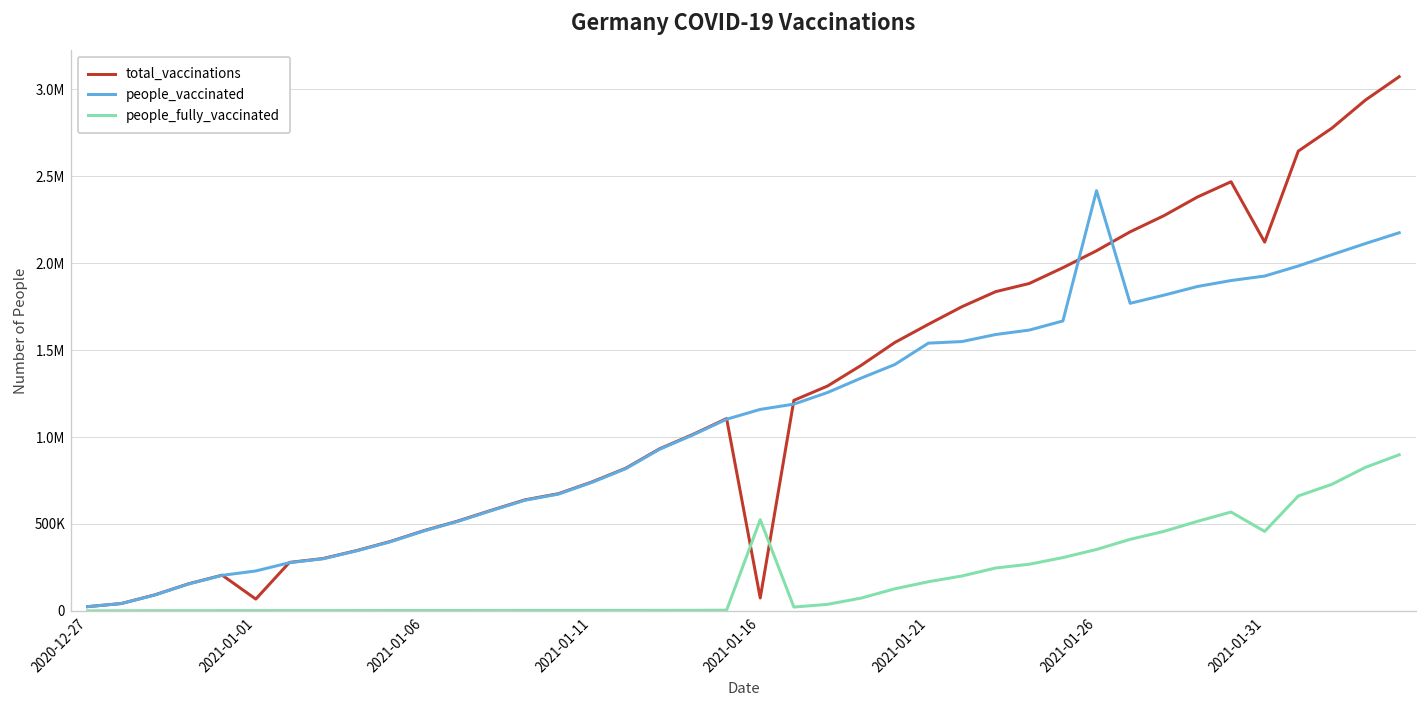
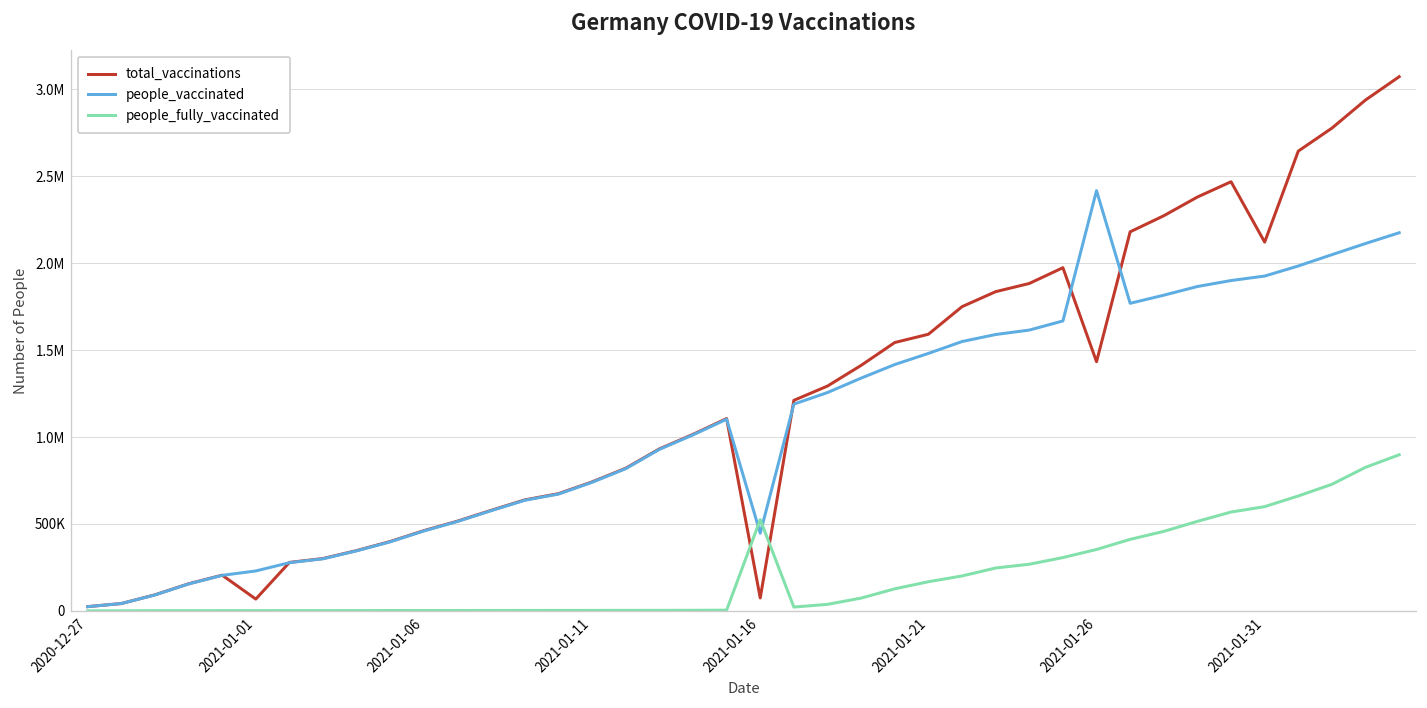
  {
    "total_vaccinations": {
      "2021-01-01": 70000,
      "2021-01-16": 70000,
-     "2021-01-21": 1650000,
-     "2021-01-26": 2070000,
+     "2021-01-21": 1590000,
+     "2021-01-26": 1430000,
      "2021-01-31": 2120000
    },
    "people_vaccinated": {
      "2021-01-01": 230000,
-     "2021-01-16": 1160000,
-     "2021-01-21": 1540000,
+     "2021-01-16": 450000,
+     "2021-01-21": 1480000,
      "2021-01-26": 2420000,
      "2021-01-31": 1930000
    },
    "people_fully_vaccinated": {
      "2020-12-27": 0,
      "2021-01-01": 0,
      "2021-01-06": 0,
      "2021-01-11": 0,
      "2021-01-16": 520000,
      "2021-01-21": 170000,
      "2021-01-26": 350000,
-     "2021-01-31": 460000
+     "2021-01-31": 600000
    }
  }
